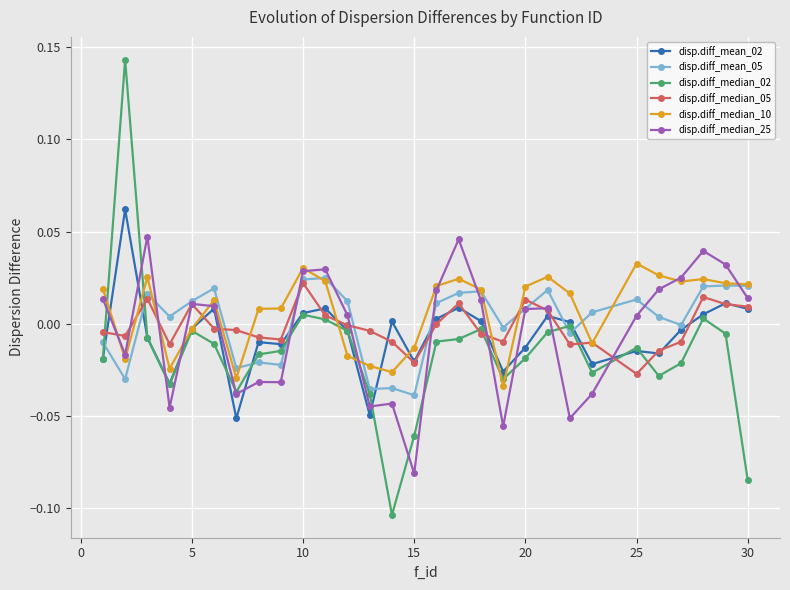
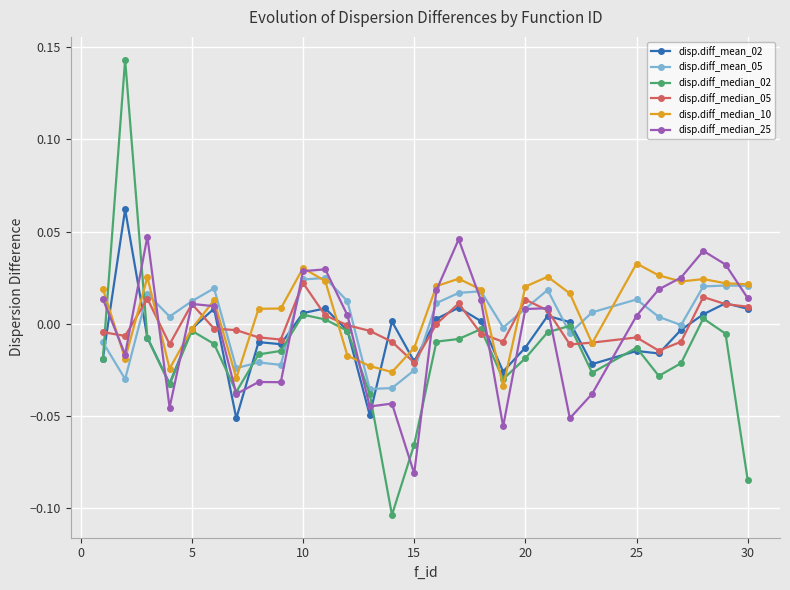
  {
    "disp.diff_mean_02": {
      "20": -0.013,
      "25": -0.015
    },
    "disp.diff_mean_05": {
      "5": 0.012,
      "10": 0.024,
-     "15": -0.039,
+     "15": -0.025,
      "25": 0.013
    },
    "disp.diff_median_02": {
-     "15": -0.061,
+     "15": -0.065,
      "20": -0.019,
      "25": -0.013,
      "30": -0.085
    },
    "disp.diff_median_05": {
      "10": 0.022,
      "20": 0.013,
-     "25": -0.027
+     "25": -0.007
    },
    "disp.diff_median_10": {
      "10": 0.030,
      "15": -0.013,
      "20": 0.020,
      "25": 0.033
    },
    "disp.diff_median_25": {
      "10": 0.029,
      "15": -0.081,
      "25": 0.004,
      "30": 0.014
    }
  }
